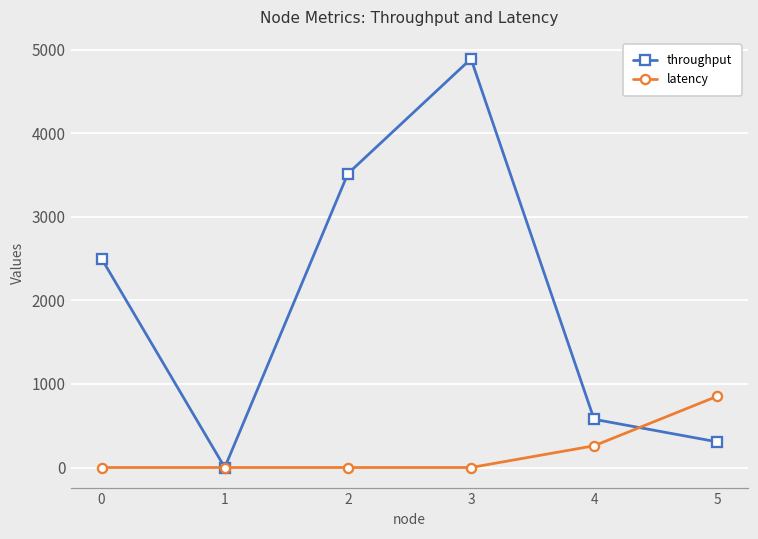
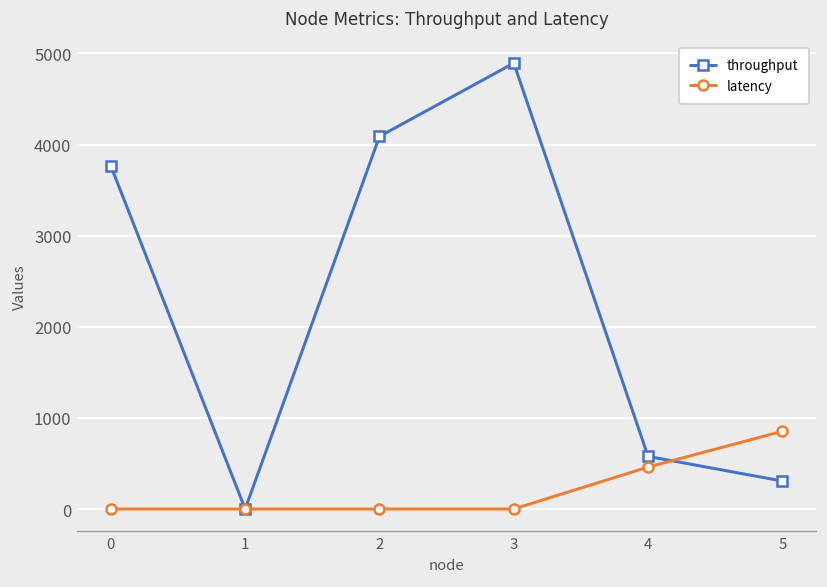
  {
    "throughput": {
-     "0": 2500,
-     "2": 3500,
+     "0": 3800,
+     "2": 4100,
      "3": 4900,
      "4": 600,
      "5": 300
    },
    "latency": {
      "0": 0,
      "2": 0,
      "3": 0,
-     "4": 300,
+     "4": 500,
      "5": 900
    }
  }
